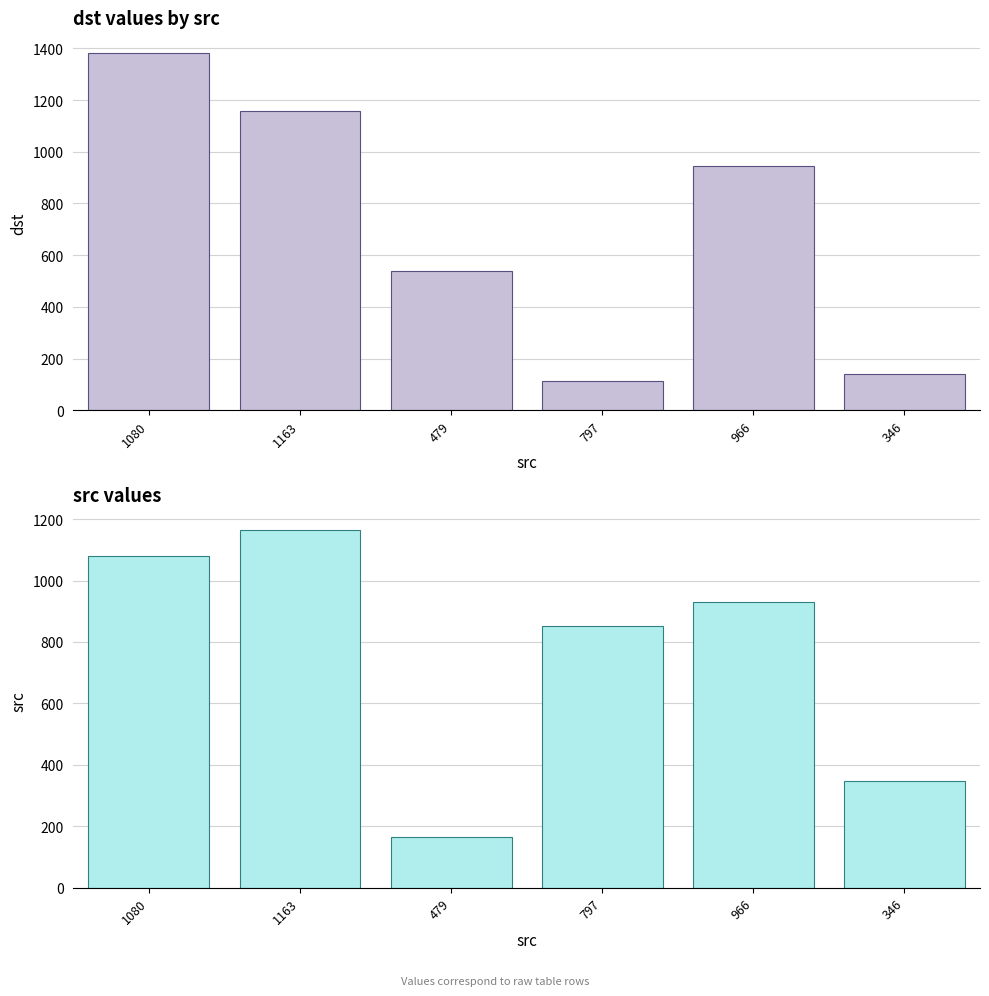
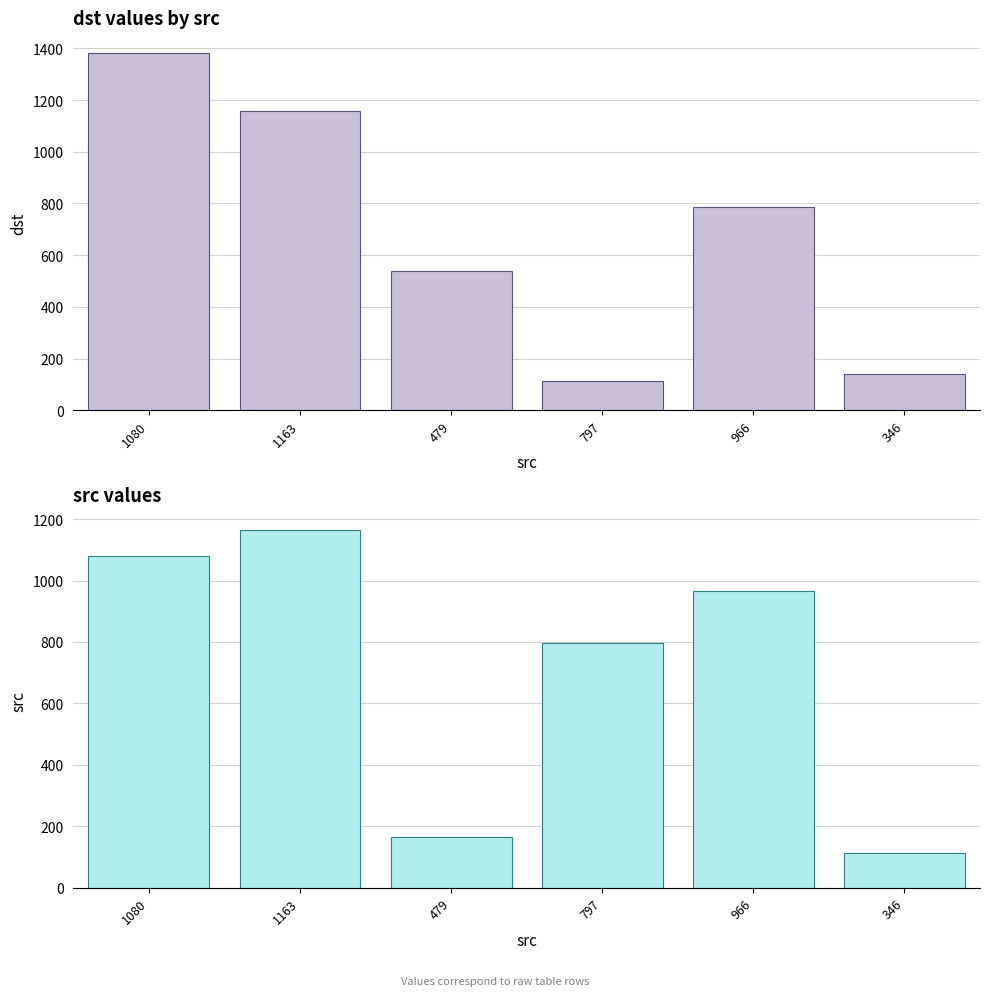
  {
    "dst values by src": {
      "1080": 1380,
      "1163": 1160,
      "479": 540,
      "797": 110,
-     "966": 940,
+     "966": 790,
      "346": 140
    },
    "src values": {
      "1080": 1080,
      "1163": 1160,
      "479": 170,
-     "797": 850,
-     "966": 930,
-     "346": 350
+     "797": 800,
+     "966": 970,
+     "346": 110
    }
  }
